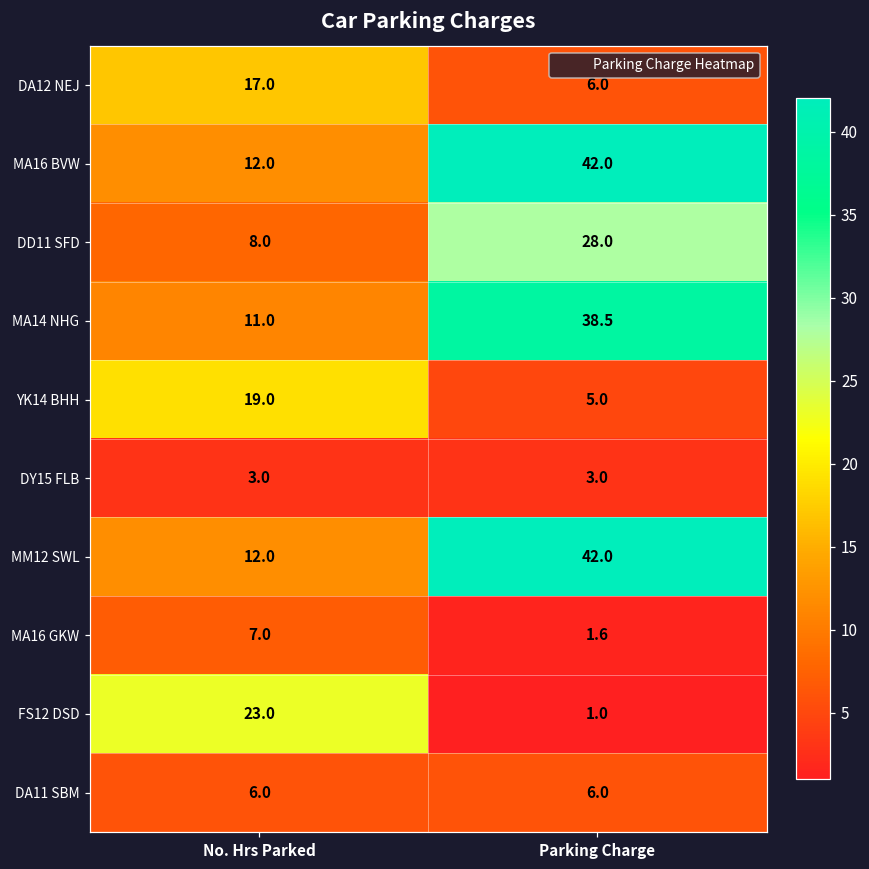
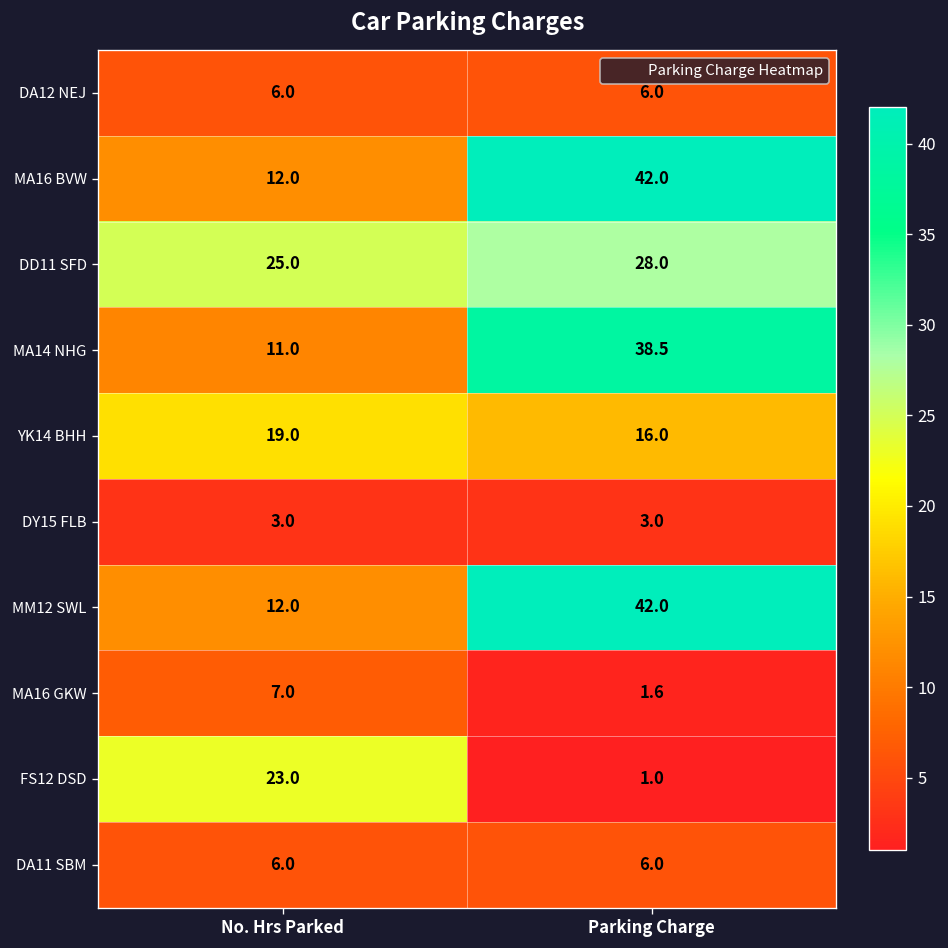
  {
    "DA12 NEJ": {
-     "No. Hrs Parked": 17.0
+     "No. Hrs Parked": 6.0
    },
    "MA16 BVW": {
      "No. Hrs Parked": 12.0,
      "Parking Charge": 42.0
    },
    "DD11 SFD": {
-     "No. Hrs Parked": 8.0,
+     "No. Hrs Parked": 25.0,
      "Parking Charge": 28.0
    },
    "MA14 NHG": {
      "No. Hrs Parked": 11.0,
      "Parking Charge": 38.5
    },
    "YK14 BHH": {
      "No. Hrs Parked": 19.0,
-     "Parking Charge": 5.0
+     "Parking Charge": 16.0
    },
    "DY15 FLB": {
      "No. Hrs Parked": 3.0,
      "Parking Charge": 3.0
    },
    "MM12 SWL": {
      "No. Hrs Parked": 12.0,
      "Parking Charge": 42.0
    },
    "MA16 GKW": {
      "No. Hrs Parked": 7.0,
      "Parking Charge": 1.6
    },
    "FS12 DSD": {
      "No. Hrs Parked": 23.0,
      "Parking Charge": 1.0
    },
    "DA11 SBM": {
      "No. Hrs Parked": 6.0,
      "Parking Charge": 6.0
    }
  }
